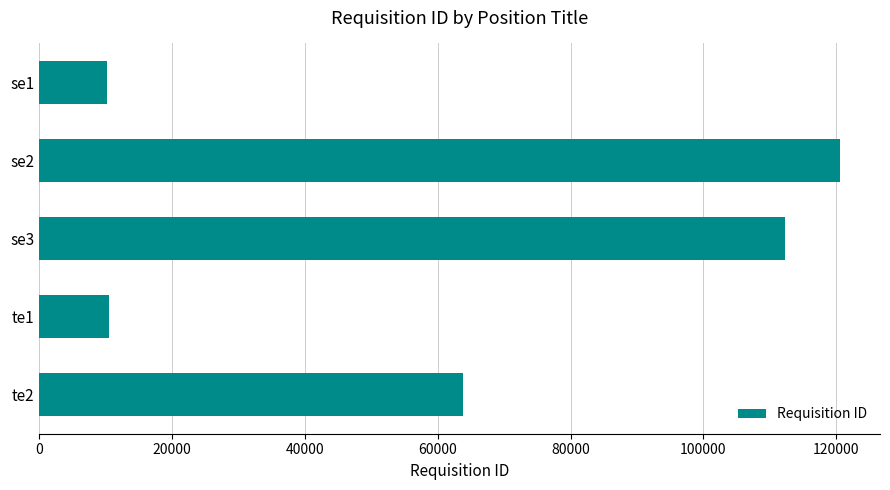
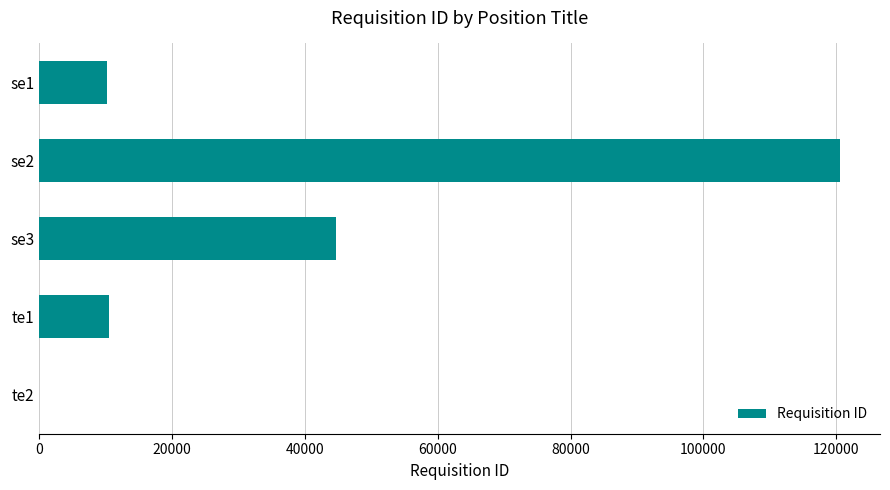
  {
    "se1": 10000,
    "se2": 121000,
-   "se3": 112000,
+   "se3": 45000,
    "te1": 11000,
-   "te2": 64000
+   "te2": 0
  }
